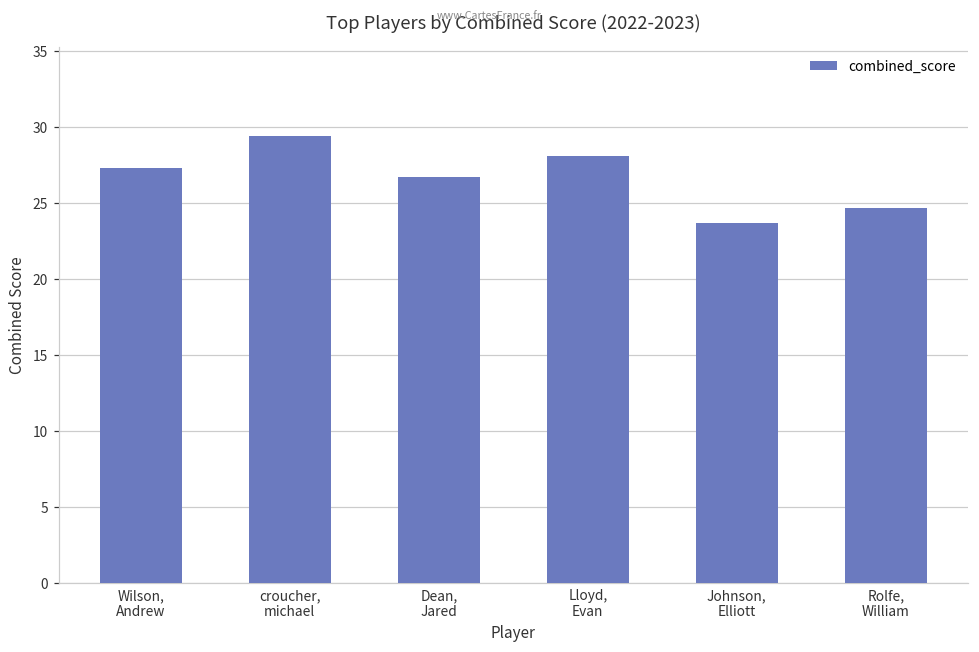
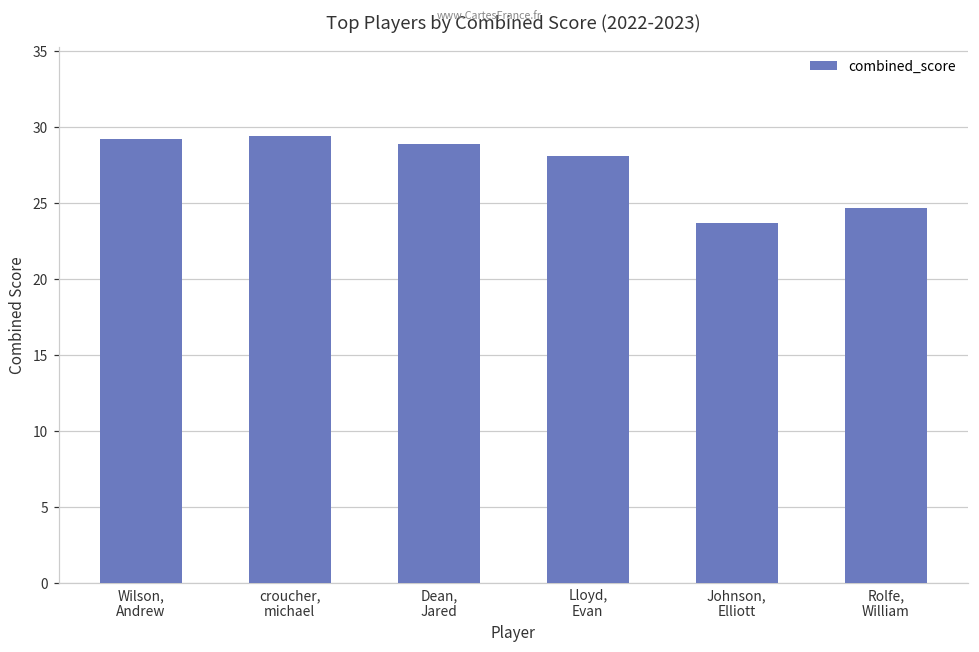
  {
-   "Wilson, Andrew": 27.3,
+   "Wilson, Andrew": 29.2,
    "croucher, michael": 29.4,
-   "Dean, Jared": 26.8,
+   "Dean, Jared": 28.9,
    "Lloyd, Evan": 28.1,
    "Johnson, Elliott": 23.7,
    "Rolfe, William": 24.7
  }
